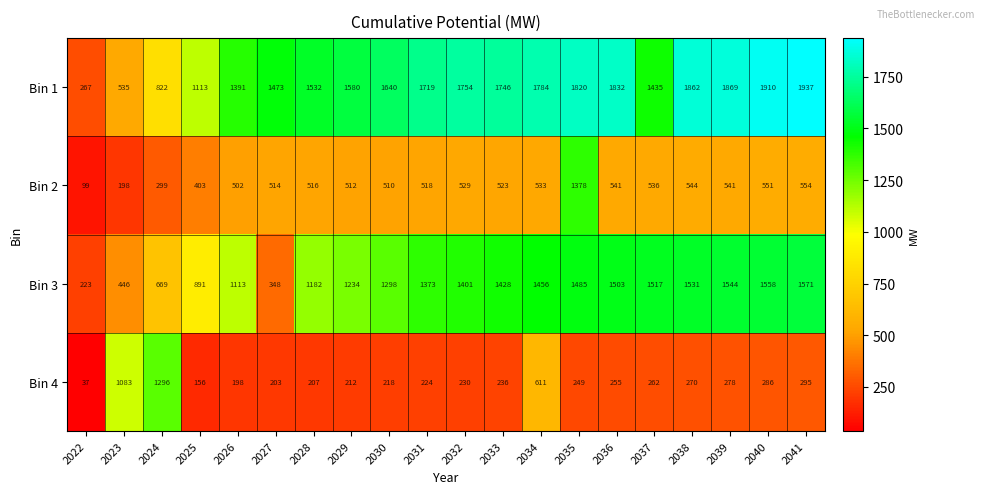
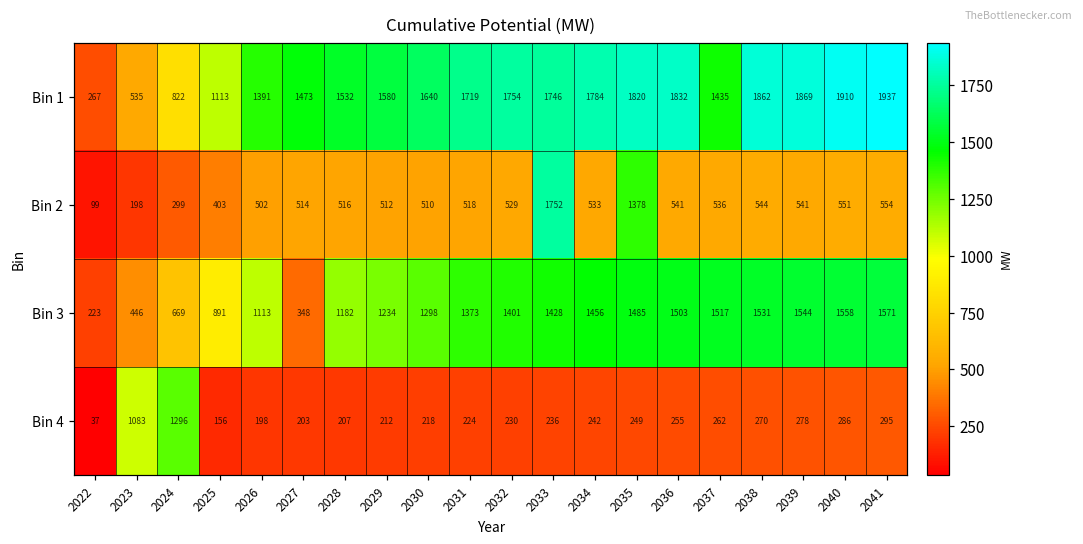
  {
    "Bin 1": {
      "2022": 267,
      "2023": 535,
      "2024": 822,
      "2025": 1113,
      "2026": 1391,
      "2027": 1473,
      "2028": 1532,
      "2029": 1580,
      "2030": 1640,
      "2031": 1719,
      "2032": 1754,
      "2033": 1746,
      "2034": 1784,
      "2035": 1820,
      "2036": 1832,
      "2037": 1435,
      "2038": 1862,
      "2039": 1869,
      "2040": 1910,
      "2041": 1937
    },
    "Bin 2": {
      "2022": 99,
      "2023": 198,
      "2024": 299,
      "2025": 403,
      "2026": 502,
      "2027": 514,
      "2028": 516,
      "2029": 512,
      "2030": 510,
      "2031": 518,
      "2032": 529,
-     "2033": 523,
+     "2033": 1752,
      "2034": 533,
      "2035": 1378,
      "2036": 541,
      "2037": 536,
      "2038": 544,
      "2039": 541,
      "2040": 551,
      "2041": 554
    },
    "Bin 3": {
      "2022": 223,
      "2023": 446,
      "2024": 669,
      "2025": 891,
      "2026": 1113,
      "2027": 348,
      "2028": 1182,
      "2029": 1234,
      "2030": 1298,
      "2031": 1373,
      "2032": 1401,
      "2033": 1428,
      "2034": 1456,
      "2035": 1485,
      "2036": 1503,
      "2037": 1517,
      "2038": 1531,
      "2039": 1544,
      "2040": 1558,
      "2041": 1571
    },
    "Bin 4": {
      "2022": 37,
      "2023": 1083,
      "2024": 1296,
      "2025": 156,
      "2026": 198,
      "2027": 203,
      "2028": 207,
      "2029": 212,
      "2030": 218,
      "2031": 224,
      "2032": 230,
      "2033": 236,
-     "2034": 611,
+     "2034": 242,
      "2035": 249,
      "2036": 255,
      "2037": 262,
      "2038": 270,
      "2039": 278,
      "2040": 286,
      "2041": 295
    }
  }
